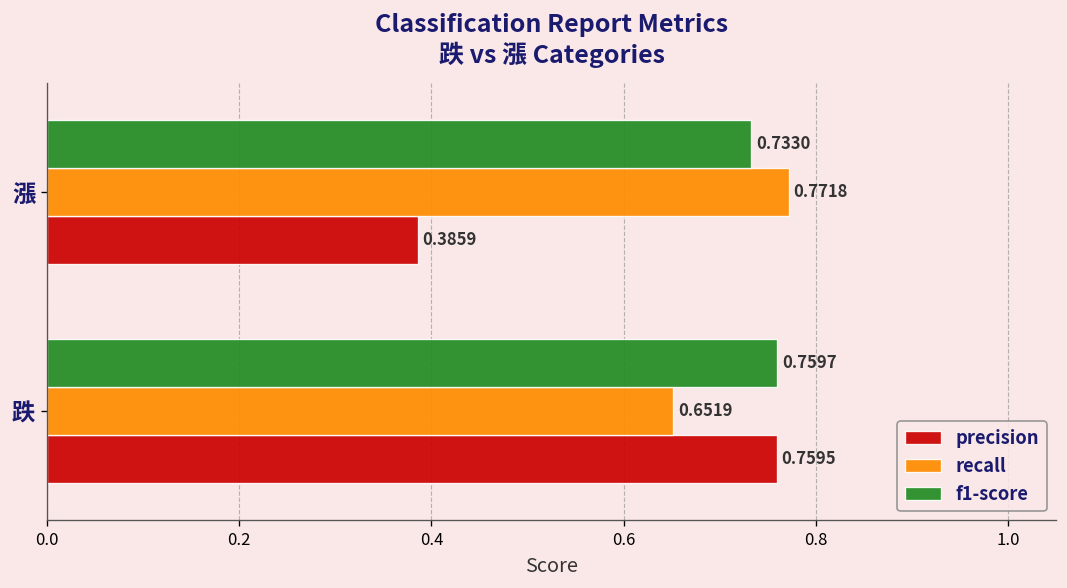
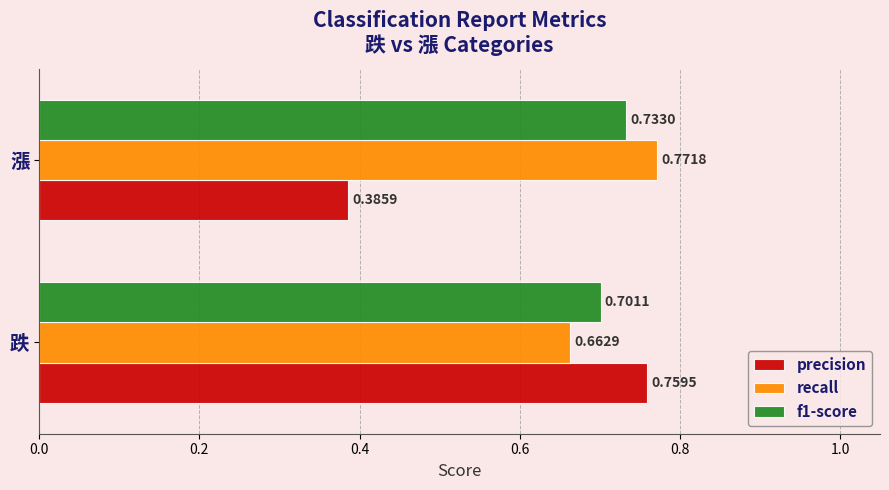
  {
    "precision": {
      "漲": 0.3859,
      "跌": 0.7595
    },
    "recall": {
      "漲": 0.7718,
-     "跌": 0.6519
+     "跌": 0.6629
    },
    "f1-score": {
      "漲": 0.7330,
-     "跌": 0.7597
+     "跌": 0.7011
    }
  }
